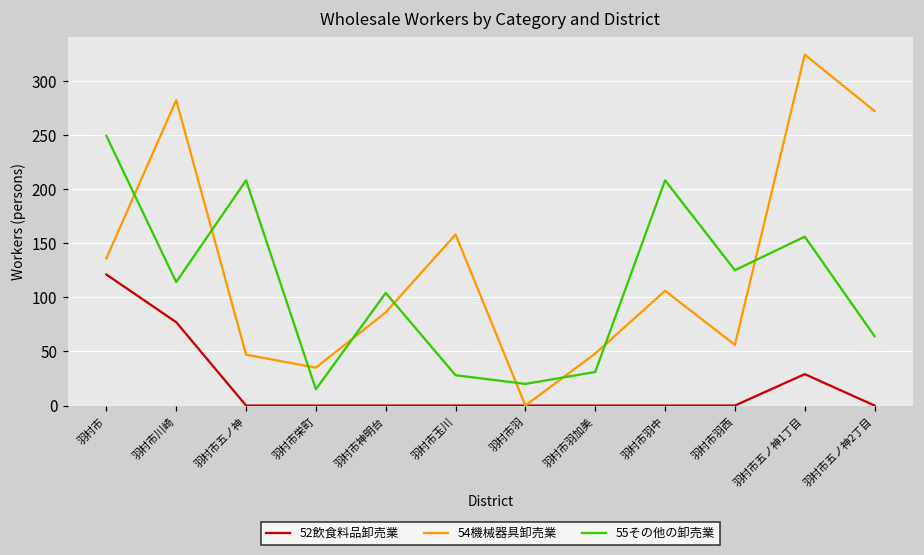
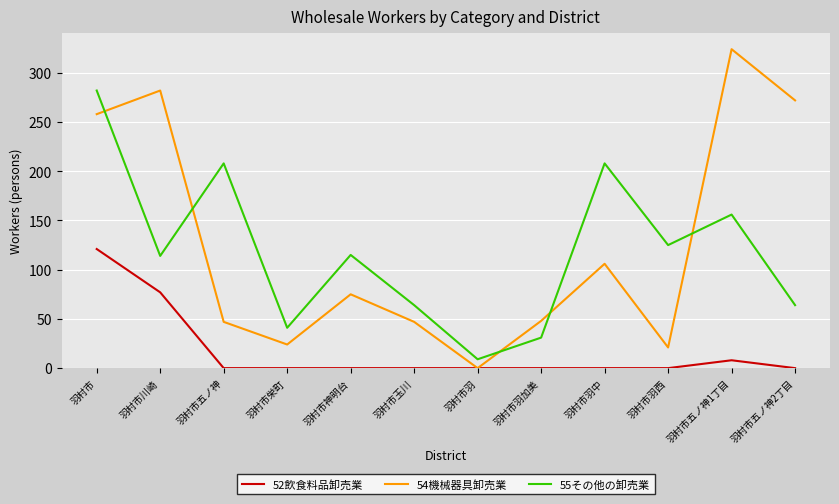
  {
    "52飲食料品卸売業": {
      "羽村市": 120,
      "羽村市川崎": 80,
      "羽村市五ノ神": 0,
      "羽村市栄町": 0,
      "羽村市神明台": 0,
      "羽村市玉川": 0,
      "羽村市羽加美": 0,
      "羽村市羽中": 0,
      "羽村市羽西": 0,
-     "羽村市五ノ神1丁目": 30,
+     "羽村市五ノ神1丁目": 10,
      "羽村市五ノ神2丁目": 0
    },
    "54機械器具卸売業": {
-     "羽村市": 140,
+     "羽村市": 260,
      "羽村市川崎": 280,
      "羽村市五ノ神": 50,
-     "羽村市栄町": 40,
-     "羽村市神明台": 90,
-     "羽村市玉川": 160,
+     "羽村市栄町": 20,
+     "羽村市神明台": 80,
+     "羽村市玉川": 50,
      "羽村市羽加美": 50,
      "羽村市羽中": 110,
-     "羽村市羽西": 60,
+     "羽村市羽西": 20,
      "羽村市五ノ神1丁目": 320,
      "羽村市五ノ神2丁目": 270
    },
    "55その他の卸売業": {
-     "羽村市": 250,
+     "羽村市": 280,
      "羽村市川崎": 110,
      "羽村市五ノ神": 210,
-     "羽村市栄町": 20,
-     "羽村市神明台": 100,
-     "羽村市玉川": 30,
-     "羽村市羽": 20,
+     "羽村市栄町": 40,
+     "羽村市神明台": 120,
+     "羽村市玉川": 60,
+     "羽村市羽": 10,
      "羽村市羽加美": 30,
      "羽村市羽中": 210,
      "羽村市羽西": 130,
      "羽村市五ノ神1丁目": 160,
      "羽村市五ノ神2丁目": 60
    }
  }
